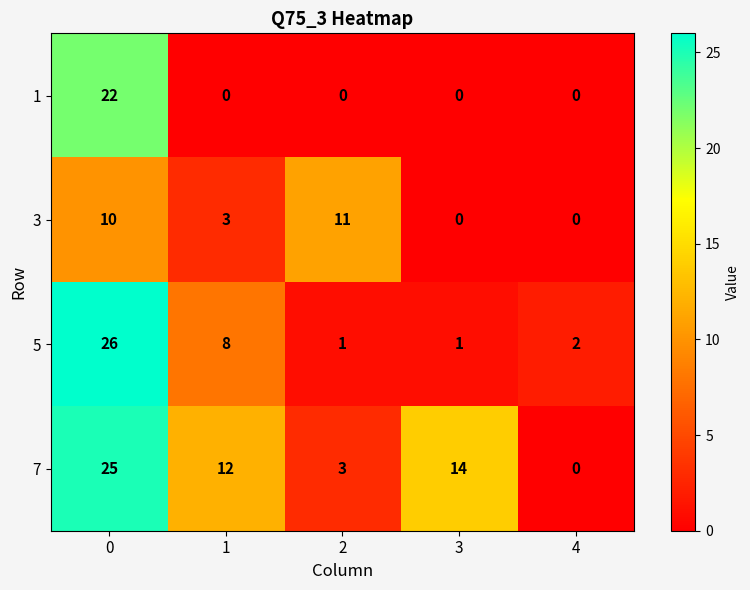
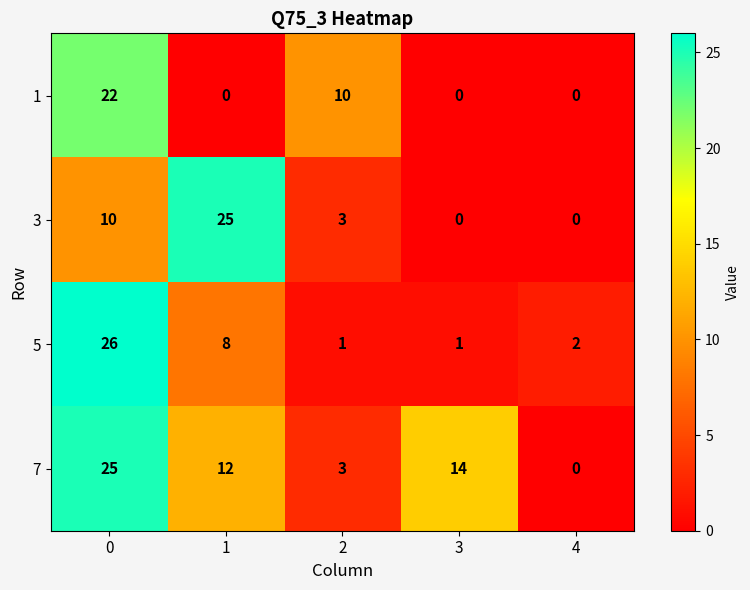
  {
    "1": {
      "0": 22,
      "1": 0,
-     "2": 0,
+     "2": 10,
      "3": 0,
      "4": 0
    },
    "3": {
      "0": 10,
-     "1": 3,
-     "2": 11,
+     "1": 25,
+     "2": 3,
      "3": 0,
      "4": 0
    },
    "5": {
      "0": 26,
      "1": 8,
      "2": 1,
      "3": 1,
      "4": 2
    },
    "7": {
      "0": 25,
      "1": 12,
      "2": 3,
      "3": 14,
      "4": 0
    }
  }
